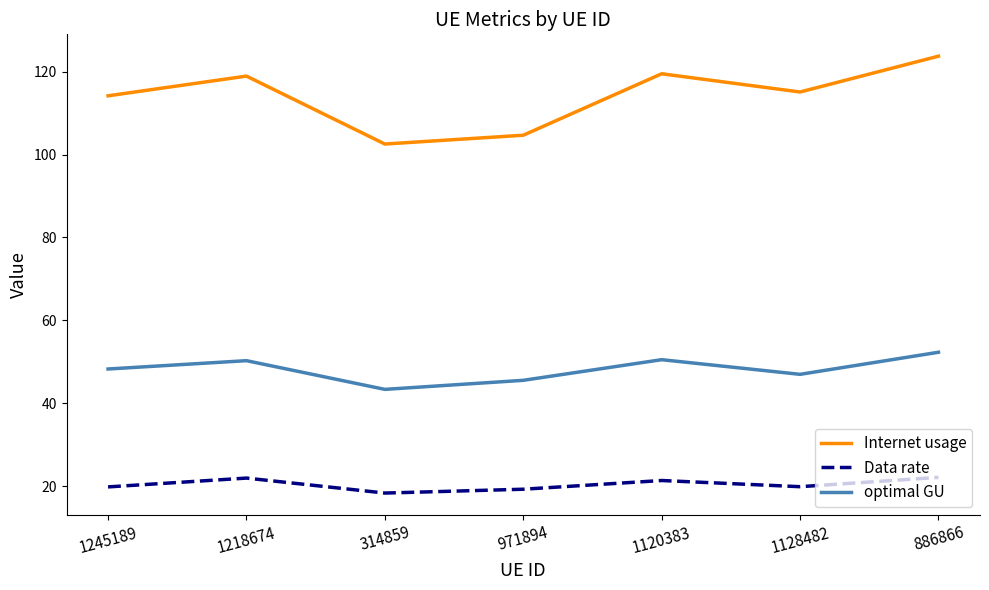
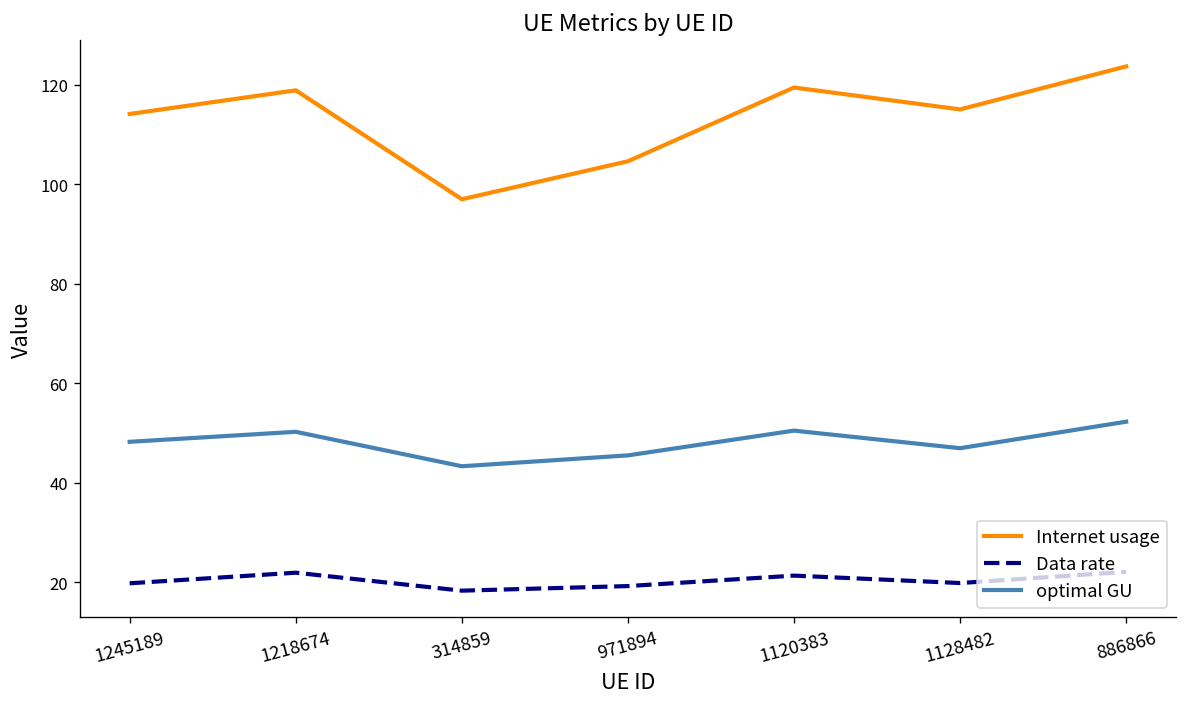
  {
    "Internet usage": {
      "1245189": 114,
      "1218674": 119,
-     "314859": 103,
+     "314859": 97,
      "971894": 105,
      "1120383": 119,
      "1128482": 115,
      "886866": 124
    },
    "Data rate": {
      "1245189": 20,
      "1218674": 22,
      "314859": 18,
      "971894": 19,
      "1120383": 21,
      "1128482": 20
    },
    "optimal GU": {
      "1245189": 48,
      "1218674": 50,
      "314859": 43,
      "971894": 46,
      "1120383": 50,
      "1128482": 47,
      "886866": 52
    }
  }
